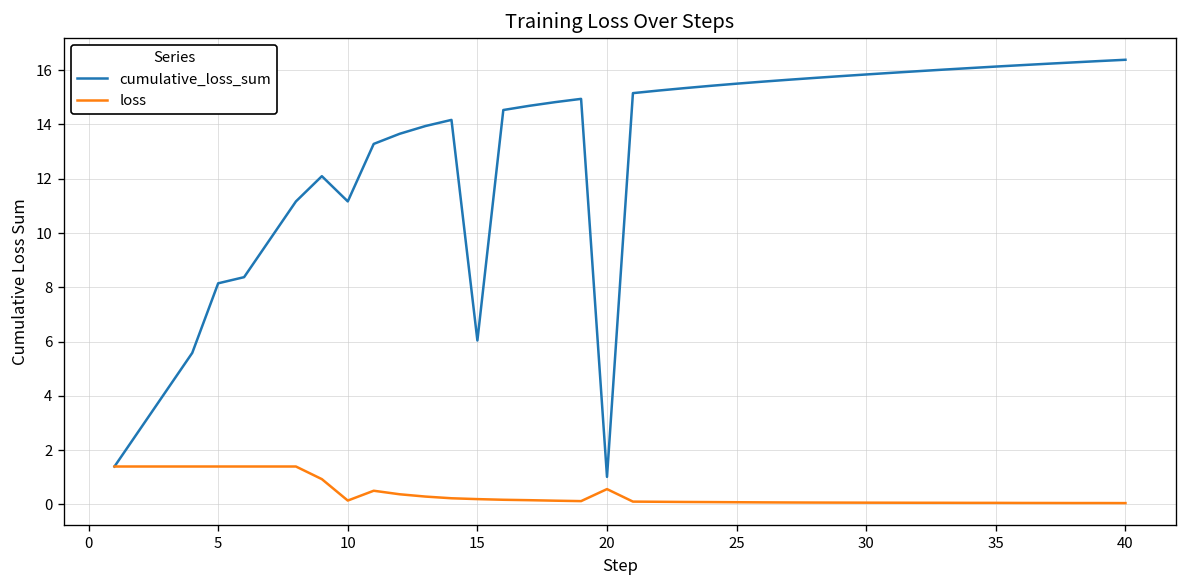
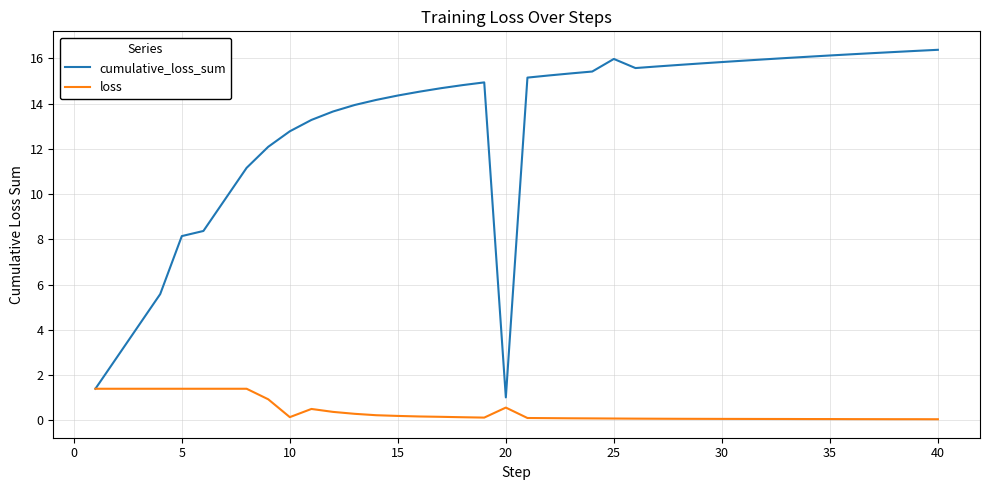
  {
    "cumulative_loss_sum": {
      "5": 8.1,
-     "10": 11.2,
-     "15": 6.0,
+     "10": 12.8,
+     "15": 14.4,
      "20": 1.0,
-     "25": 15.5,
+     "25": 16.0,
      "30": 15.8,
      "35": 16.1,
      "40": 16.4
    },
    "loss": {
      "5": 1.4,
      "10": 0.1,
      "15": 0.2,
      "20": 0.6,
      "25": 0.1,
      "30": 0.1,
      "35": 0.1,
      "40": 0.0
    }
  }
